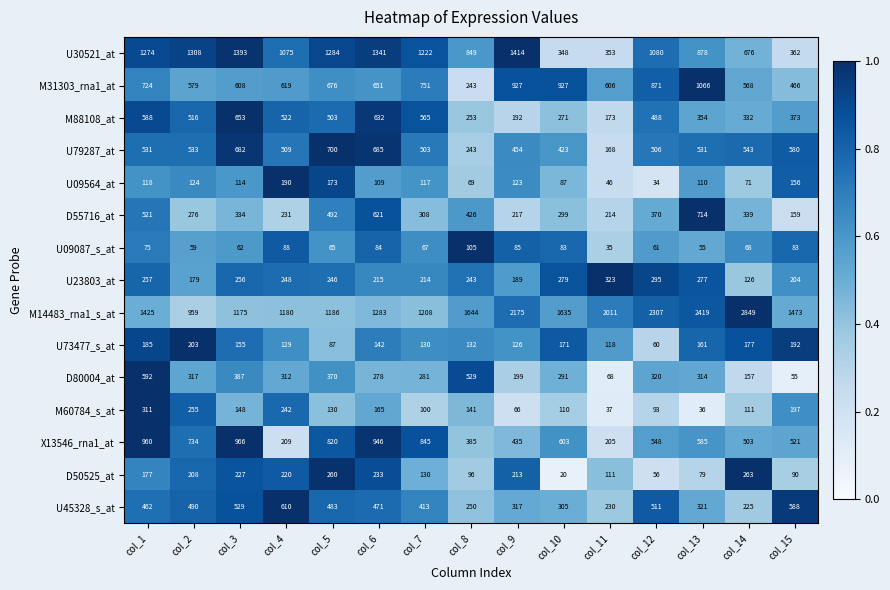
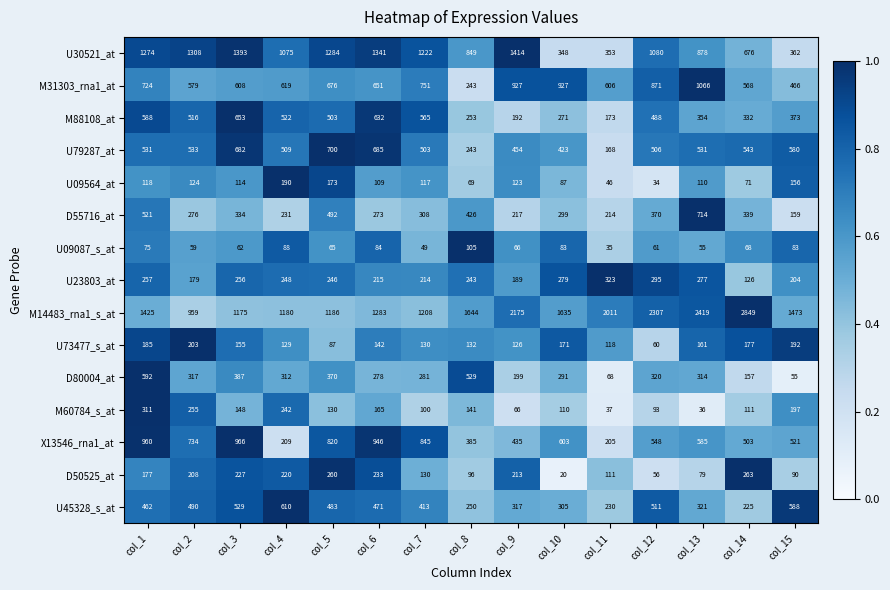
  {
    "D55716_at": {
      "col_1": 521,
      "col_2": 276,
      "col_3": 334,
      "col_4": 231,
      "col_5": 492,
-     "col_6": 621,
+     "col_6": 273,
      "col_7": 308,
      "col_8": 426,
      "col_9": 217,
      "col_10": 299,
      "col_11": 214,
      "col_12": 370,
      "col_13": 714,
      "col_14": 339,
      "col_15": 159
    },
    "U09087_s_at": {
      "col_1": 75,
      "col_2": 59,
      "col_3": 62,
      "col_4": 88,
      "col_5": 65,
      "col_6": 84,
-     "col_7": 67,
+     "col_7": 49,
      "col_8": 105,
-     "col_9": 85,
+     "col_9": 66,
      "col_10": 83,
      "col_11": 35,
      "col_12": 61,
      "col_13": 55,
      "col_14": 68,
      "col_15": 83
    }
  }
